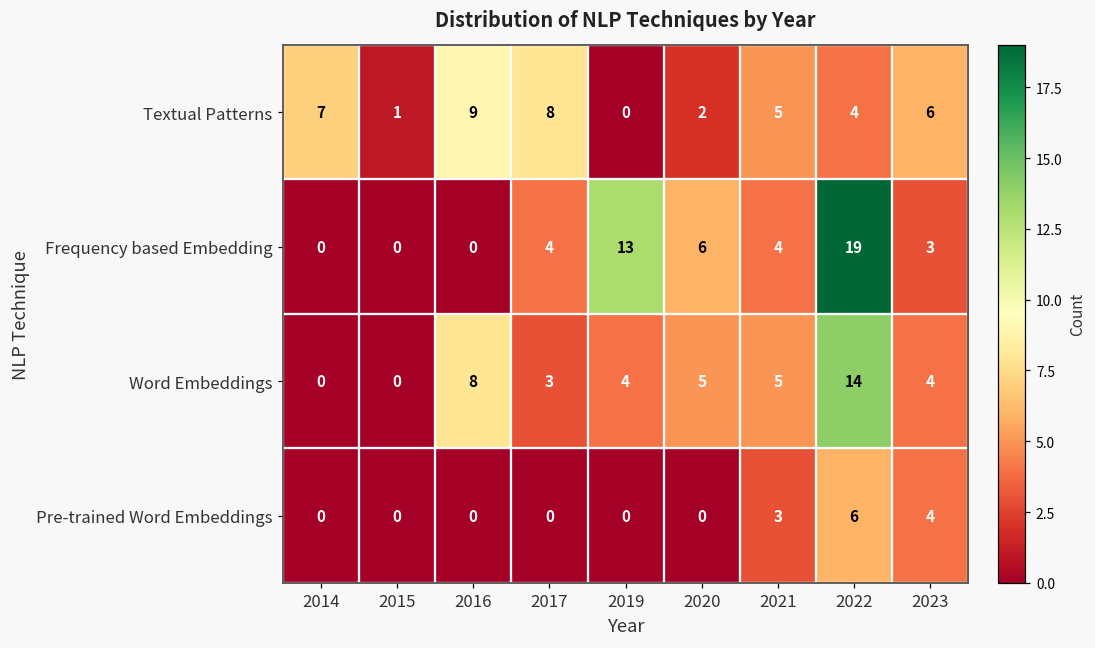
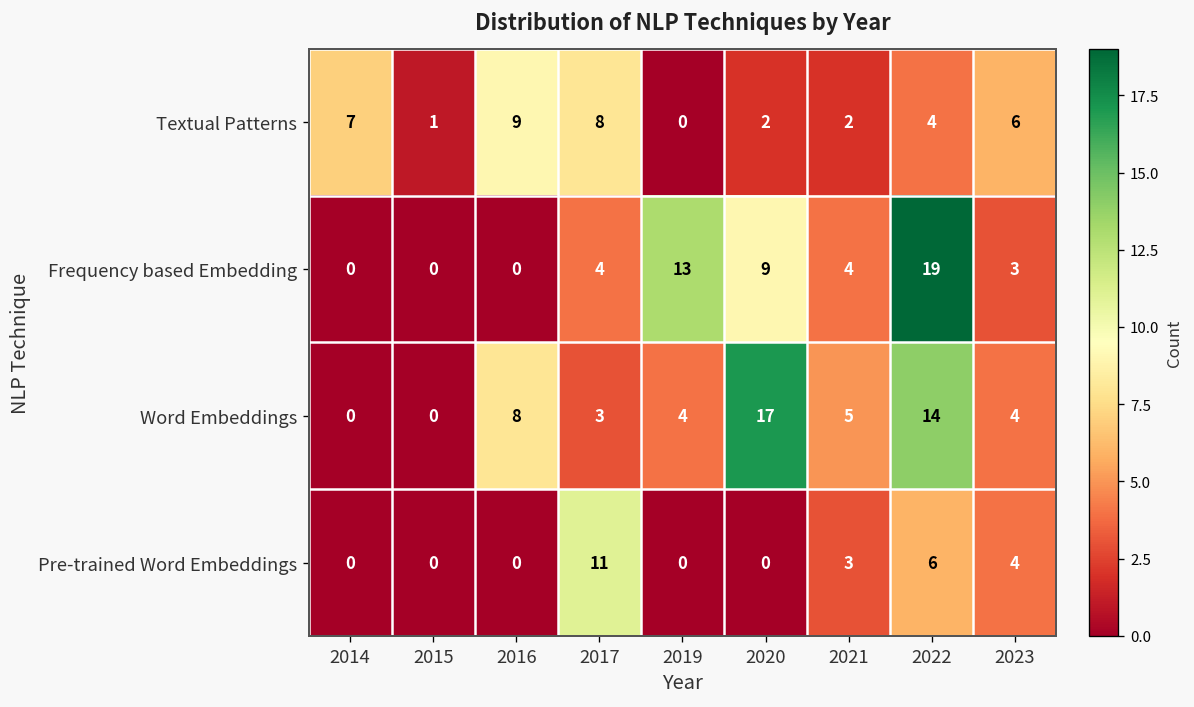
  {
    "Textual Patterns": {
      "2014": 7,
      "2015": 1,
      "2016": 9,
      "2017": 8,
      "2019": 0,
      "2020": 2,
-     "2021": 5,
+     "2021": 2,
      "2022": 4,
      "2023": 6
    },
    "Frequency based Embedding": {
      "2014": 0,
      "2015": 0,
      "2016": 0,
      "2017": 4,
      "2019": 13,
-     "2020": 6,
+     "2020": 9,
      "2021": 4,
      "2022": 19,
      "2023": 3
    },
    "Word Embeddings": {
      "2014": 0,
      "2015": 0,
      "2016": 8,
      "2017": 3,
      "2019": 4,
-     "2020": 5,
+     "2020": 17,
      "2021": 5,
      "2022": 14,
      "2023": 4
    },
    "Pre-trained Word Embeddings": {
      "2014": 0,
      "2015": 0,
      "2016": 0,
-     "2017": 0,
+     "2017": 11,
      "2019": 0,
      "2020": 0,
      "2021": 3,
      "2022": 6,
      "2023": 4
    }
  }
